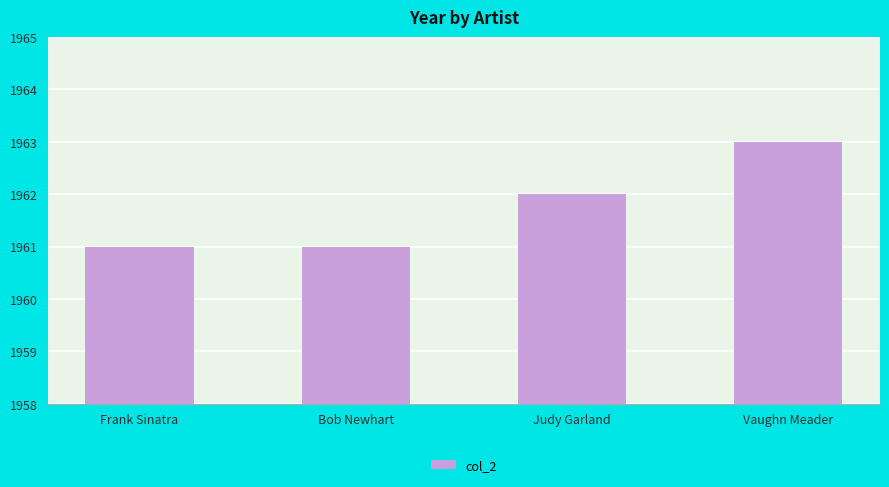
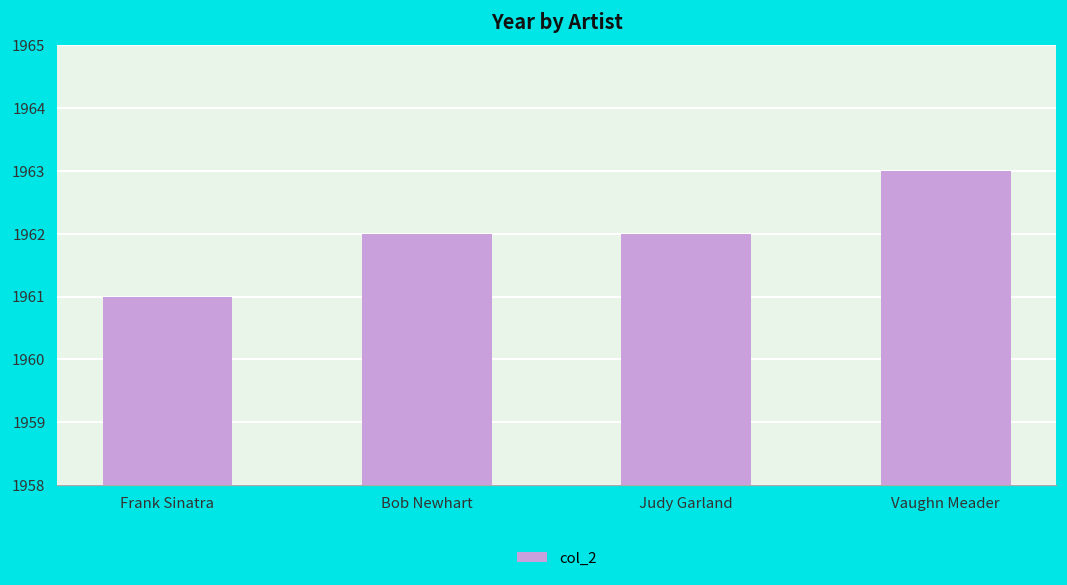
  {
    "Frank Sinatra": 1961,
-   "Bob Newhart": 1961,
+   "Bob Newhart": 1962,
    "Judy Garland": 1962,
    "Vaughn Meader": 1963
  }
